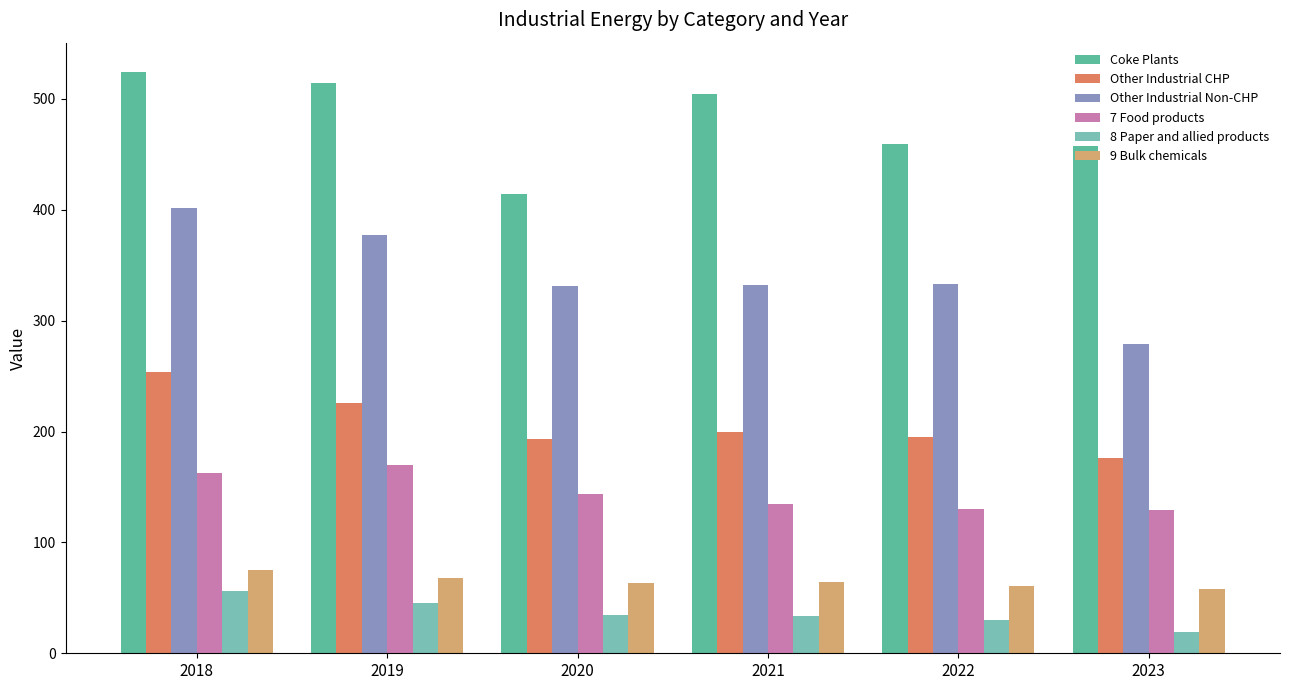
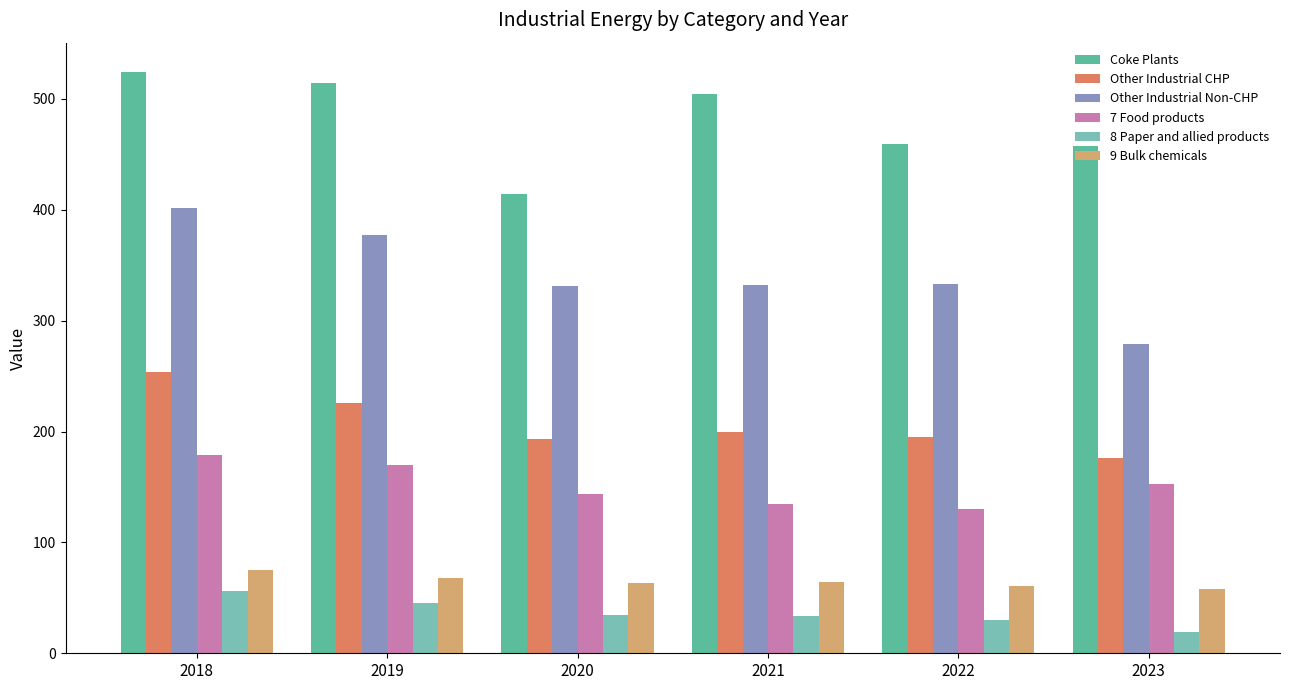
  {
    "7 Food products": {
-     "2018": 162,
+     "2018": 179,
      "2019": 170,
      "2020": 144,
      "2021": 135,
      "2022": 130,
-     "2023": 129
+     "2023": 153
    }
  }
